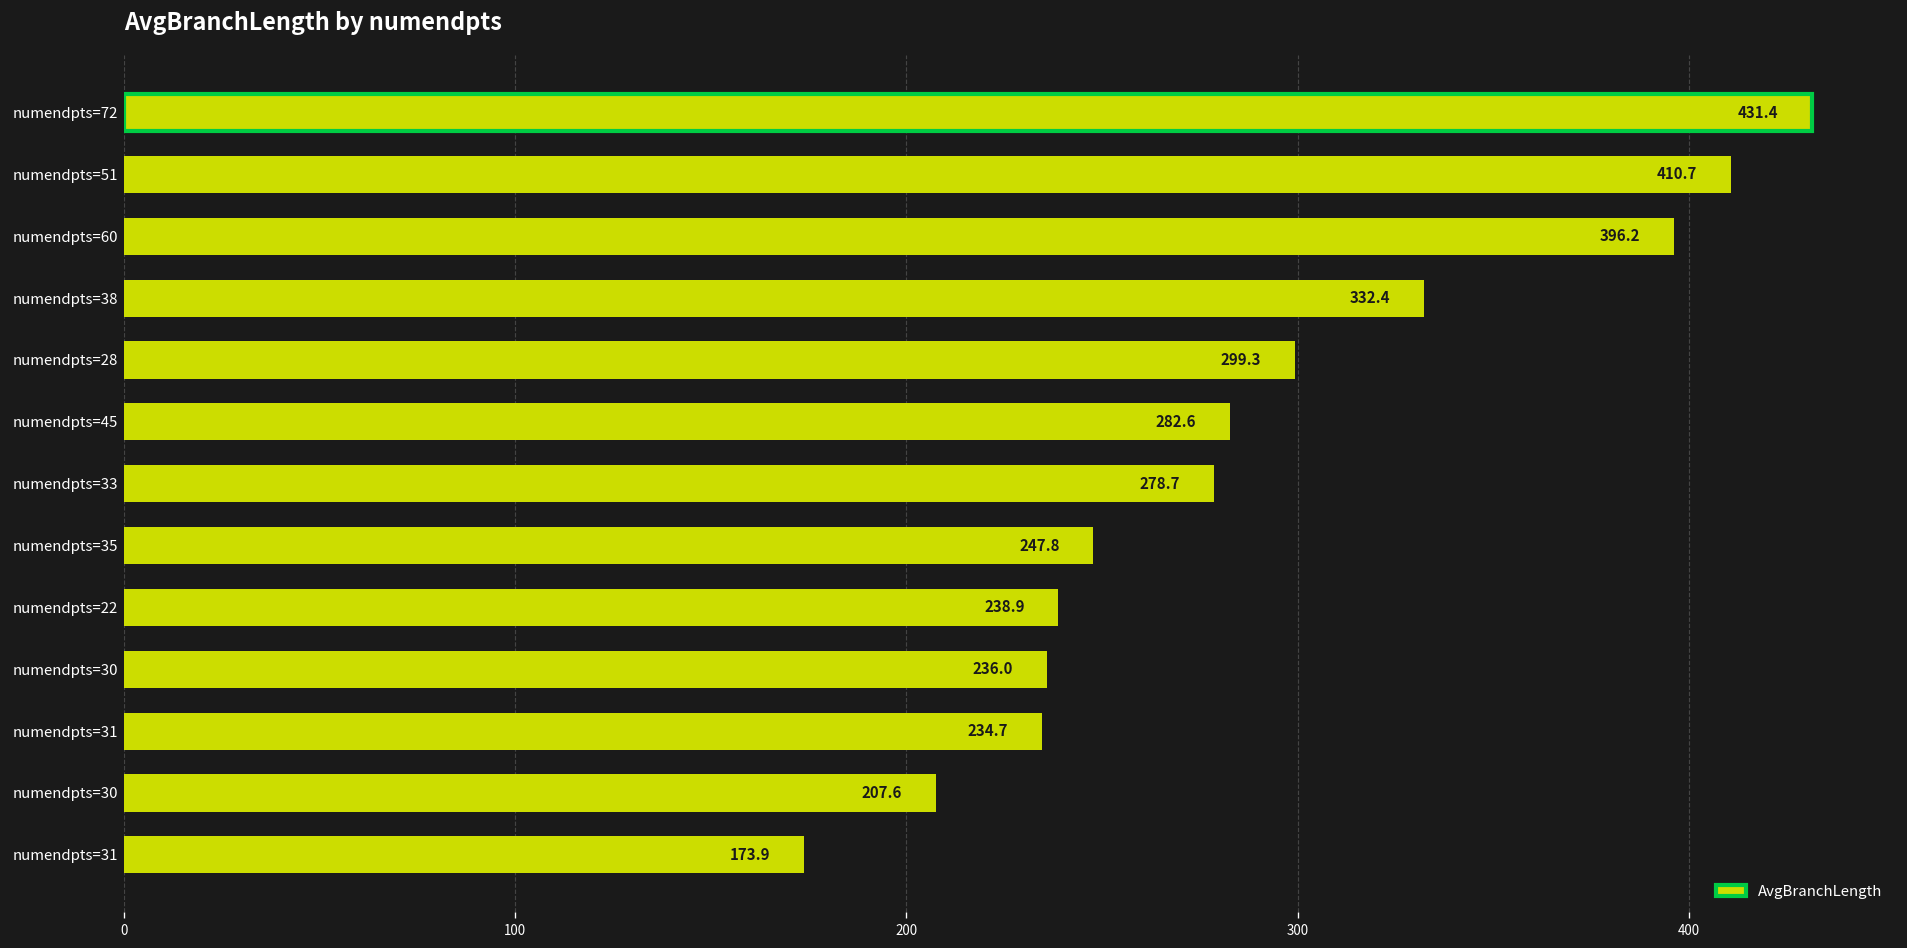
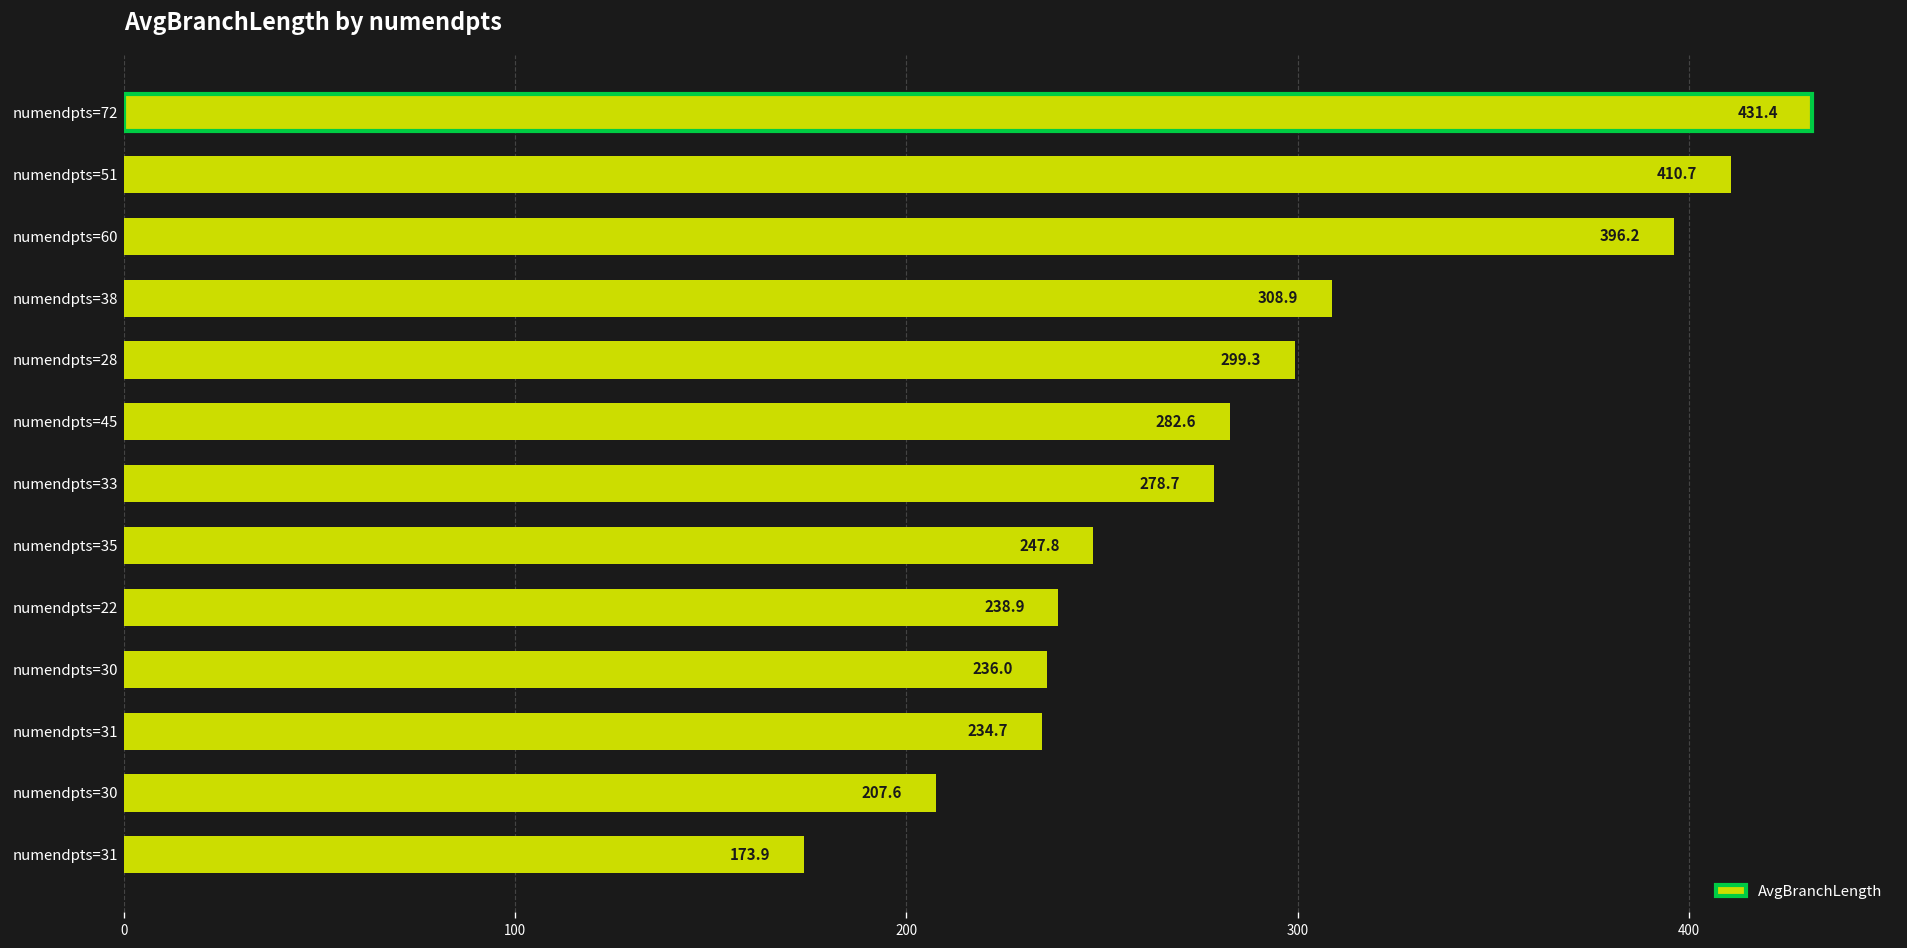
  {
    "numendpts=72": 431.4,
    "numendpts=51": 410.7,
    "numendpts=60": 396.2,
-   "numendpts=38": 332.4,
+   "numendpts=38": 308.9,
    "numendpts=28": 299.3,
    "numendpts=45": 282.6,
    "numendpts=33": 278.7,
    "numendpts=35": 247.8,
    "numendpts=22": 238.9
  }
